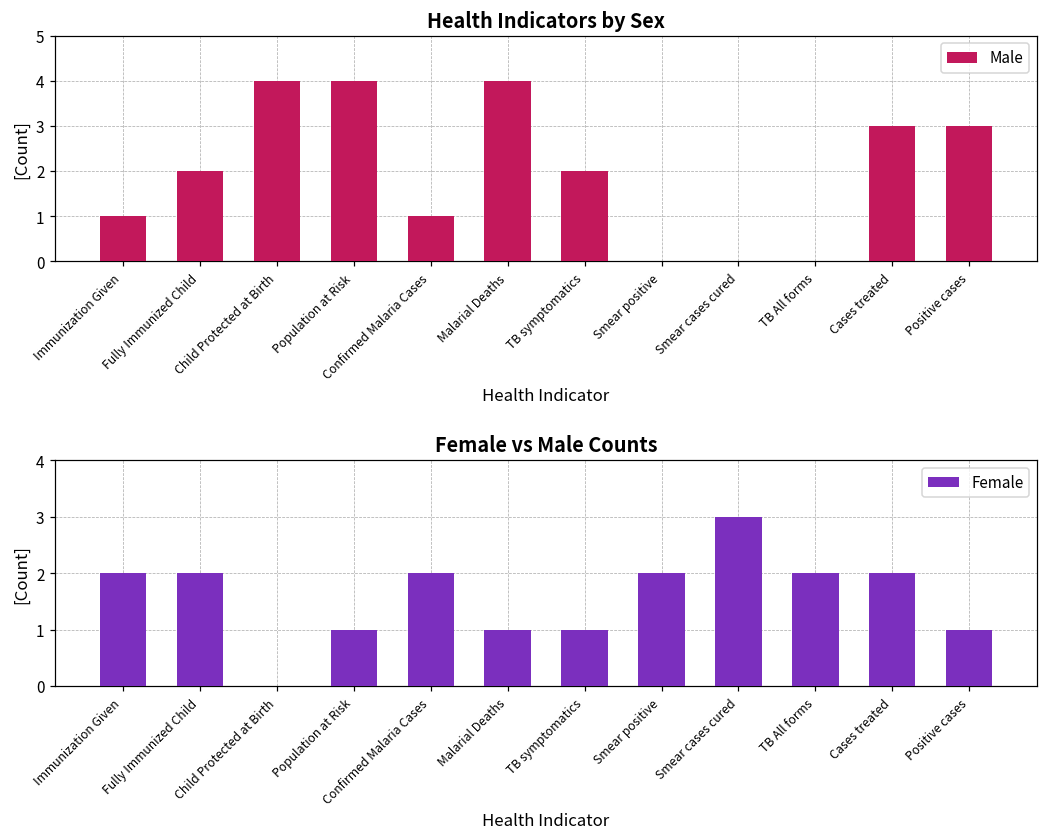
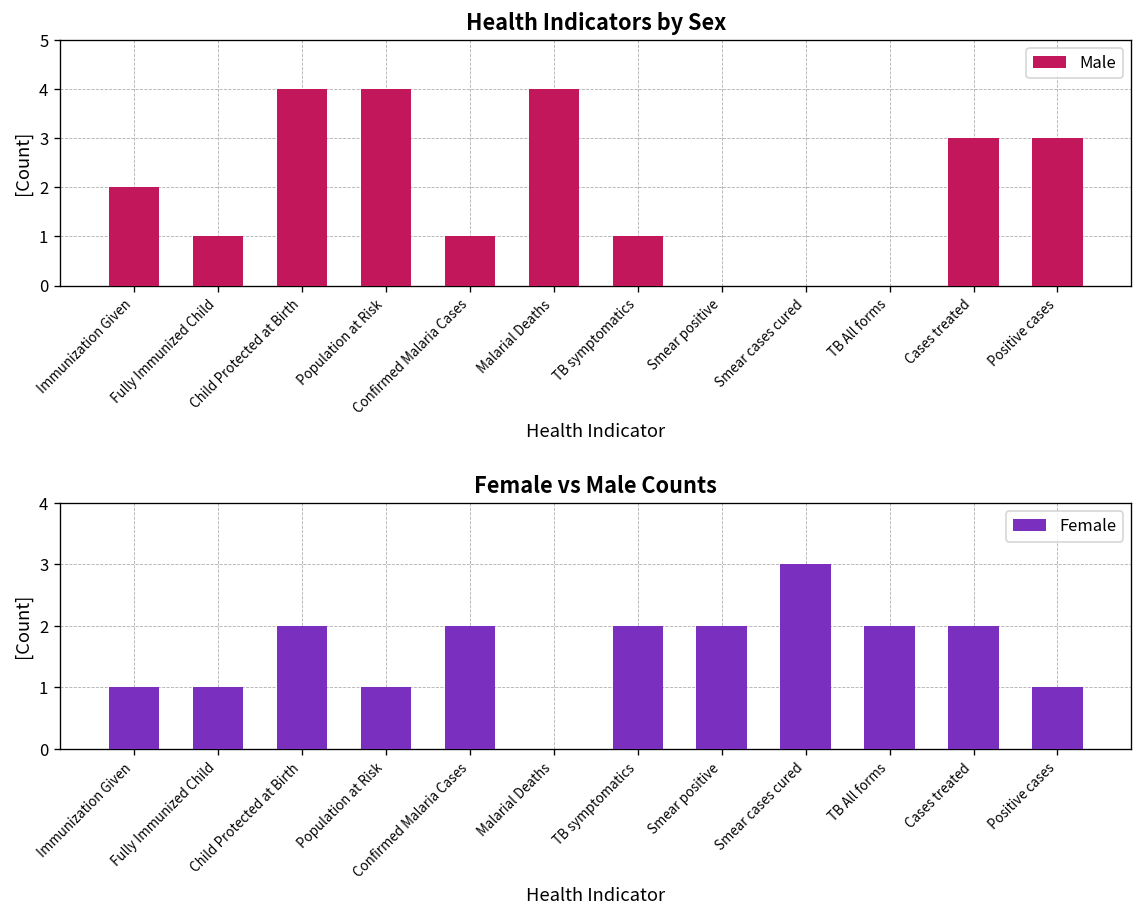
  {
    "Health Indicators by Sex": {
-     "Immunization Given": 1,
-     "Fully Immunized Child": 2,
+     "Immunization Given": 2,
+     "Fully Immunized Child": 1,
      "Child Protected at Birth": 4,
      "Population at Risk": 4,
      "Confirmed Malaria Cases": 1,
      "Malarial Deaths": 4,
-     "TB symptomatics": 2,
+     "TB symptomatics": 1,
      "Smear positive": 0,
      "Smear cases cured": 0,
      "TB All forms": 0,
      "Cases treated": 3,
      "Positive cases": 3
    },
    "Female vs Male Counts": {
-     "Immunization Given": 2,
-     "Fully Immunized Child": 2,
-     "Child Protected at Birth": 0,
+     "Immunization Given": 1,
+     "Fully Immunized Child": 1,
+     "Child Protected at Birth": 2,
      "Population at Risk": 1,
      "Confirmed Malaria Cases": 2,
-     "Malarial Deaths": 1,
-     "TB symptomatics": 1,
+     "Malarial Deaths": 0,
+     "TB symptomatics": 2,
      "Smear positive": 2,
      "Smear cases cured": 3,
      "TB All forms": 2,
      "Cases treated": 2,
      "Positive cases": 1
    }
  }
